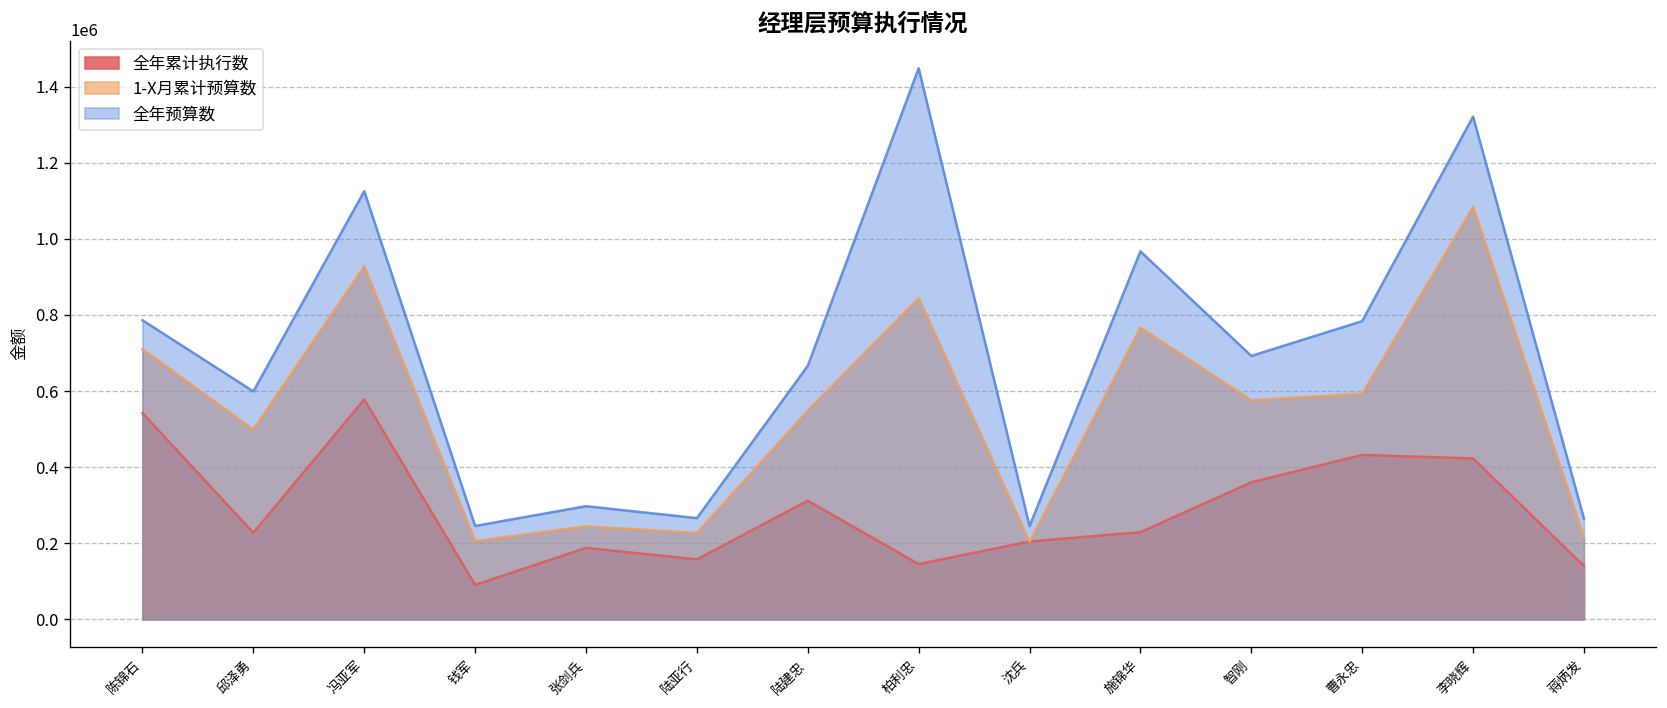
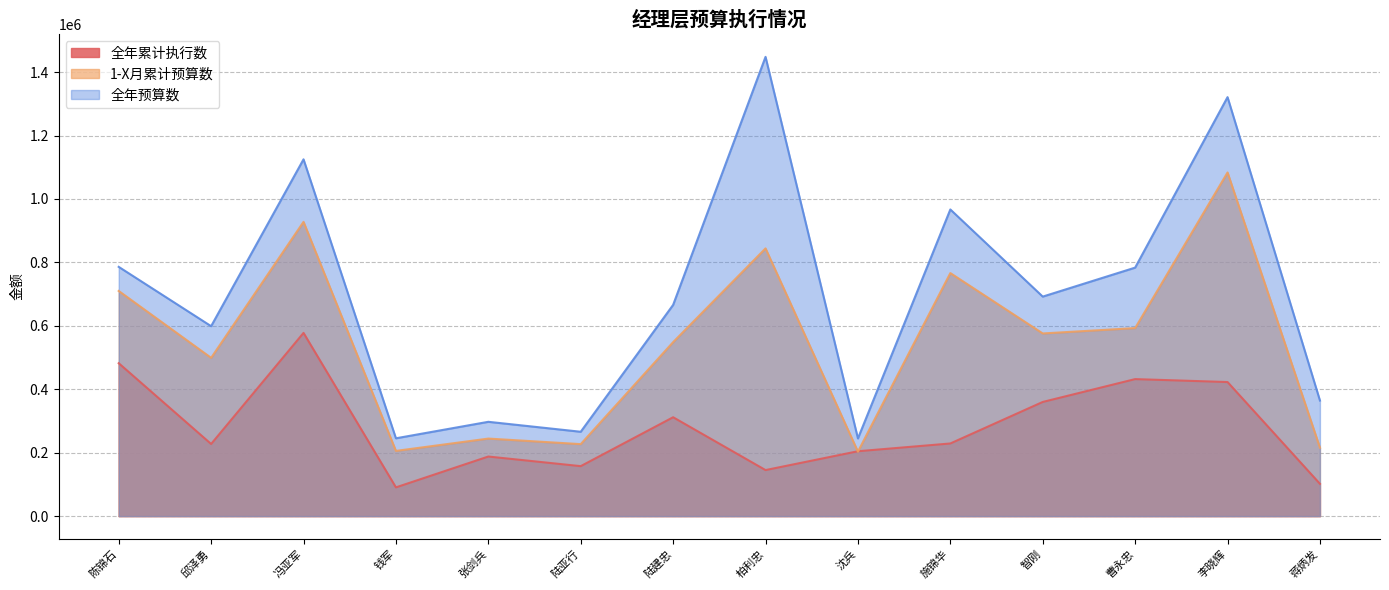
  {
    "全年累计执行数": {
-     "陈锦石": 540000,
+     "陈锦石": 480000,
      "邱泽勇": 230000,
      "冯亚军": 580000,
      "钱军": 90000,
      "张剑兵": 190000,
      "陆亚行": 160000,
      "陆建忠": 310000,
      "柏利忠": 150000,
      "施锦华": 230000,
      "智刚": 360000,
      "曹永忠": 430000,
      "李晓辉": 420000,
-     "蒋炳发": 140000
+     "蒋炳发": 100000
    },
    "1-X月累计预算数": {
      "陈锦石": 710000,
      "邱泽勇": 500000,
      "冯亚军": 930000,
      "钱军": 210000,
      "张剑兵": 240000,
      "陆亚行": 230000,
      "陆建忠": 550000,
      "柏利忠": 840000,
      "施锦华": 770000,
      "智刚": 580000,
      "曹永忠": 590000,
      "李晓辉": 1080000,
      "蒋炳发": 220000
    },
    "全年预算数": {
      "陈锦石": 790000,
      "邱泽勇": 600000,
      "冯亚军": 1130000,
      "钱军": 250000,
      "张剑兵": 300000,
      "陆亚行": 270000,
      "陆建忠": 670000,
      "柏利忠": 1450000,
      "沈兵": 240000,
      "施锦华": 970000,
      "智刚": 690000,
      "曹永忠": 780000,
      "李晓辉": 1320000,
-     "蒋炳发": 260000
+     "蒋炳发": 360000
    }
  }
